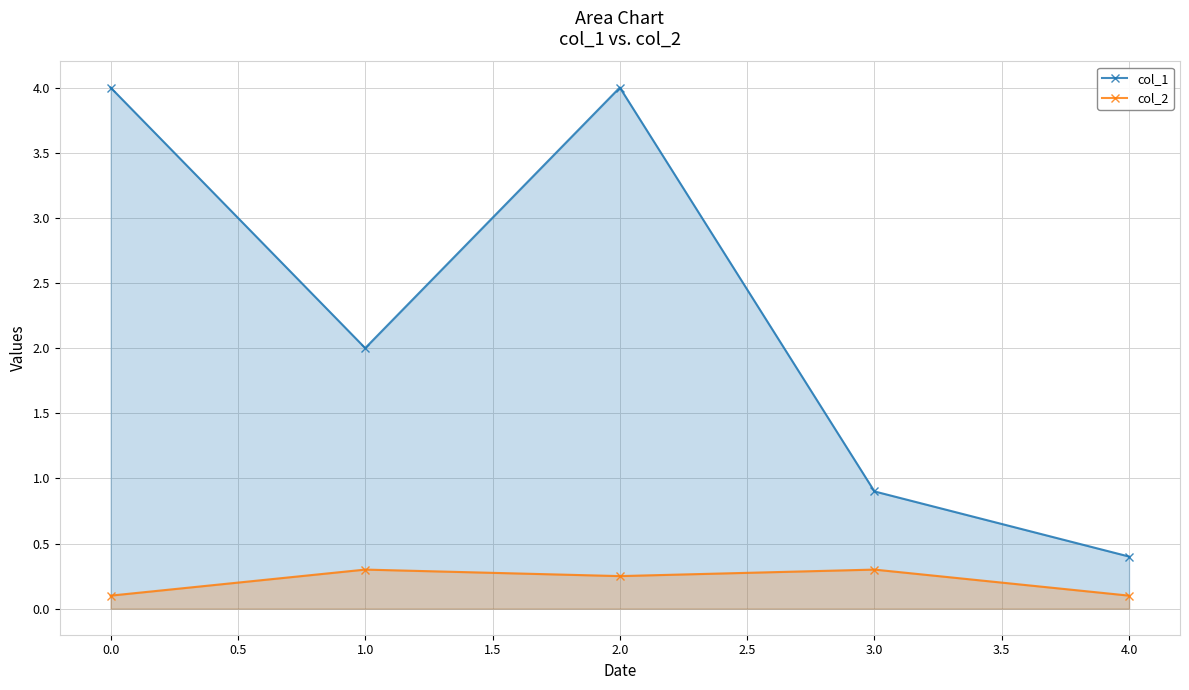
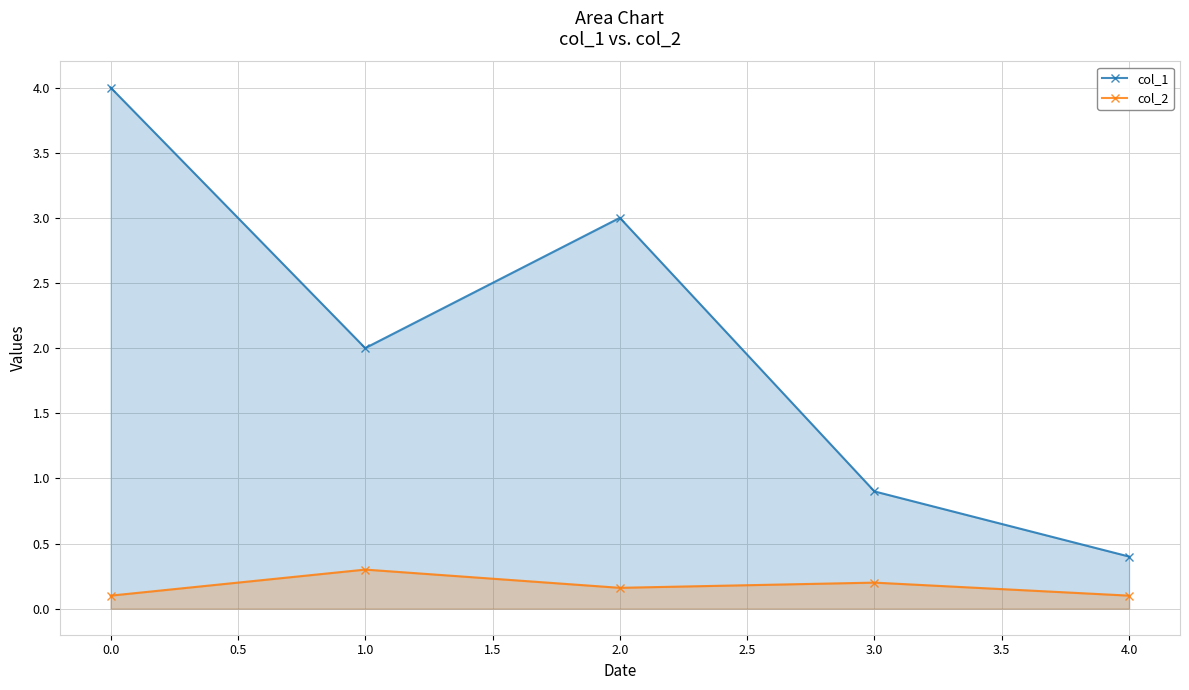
  {
    "col_1": {
      "0.0": 4,
      "1.0": 2,
-     "2.0": 4,
+     "2.0": 3,
      "3.0": 0.90,
      "4.0": 0.40
    },
    "col_2": {
      "0.0": 0.10,
      "1.0": 0.30,
-     "2.0": 0.25,
-     "3.0": 0.3,
+     "2.0": 0.16,
+     "3.0": 0.2,
      "4.0": 0.10
    }
  }
